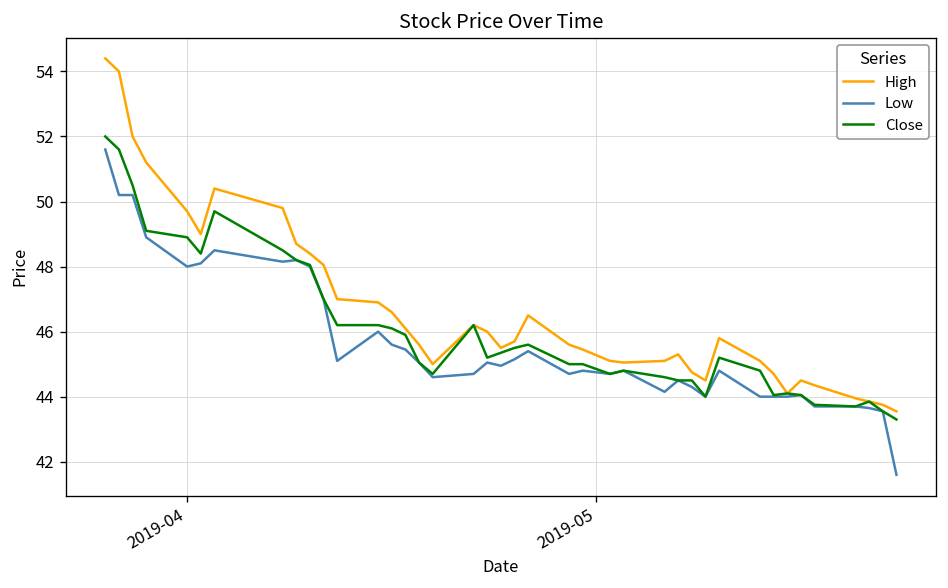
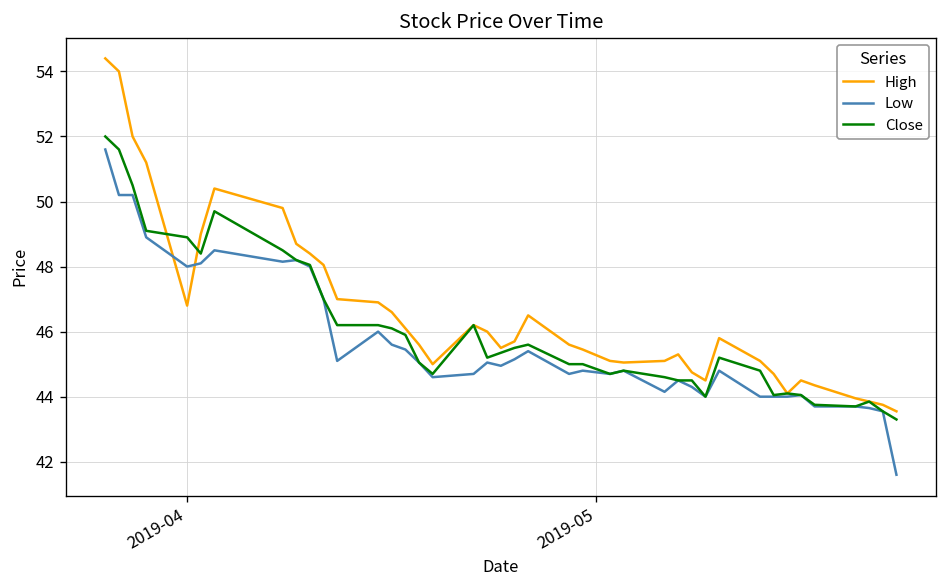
  {
    "High": {
-     "2019-04": 49.7
+     "2019-04": 46.8
    },
    "Low": {
      "2019-04": 48.0
    },
    "Close": {
      "2019-04": 48.9
    }
  }
